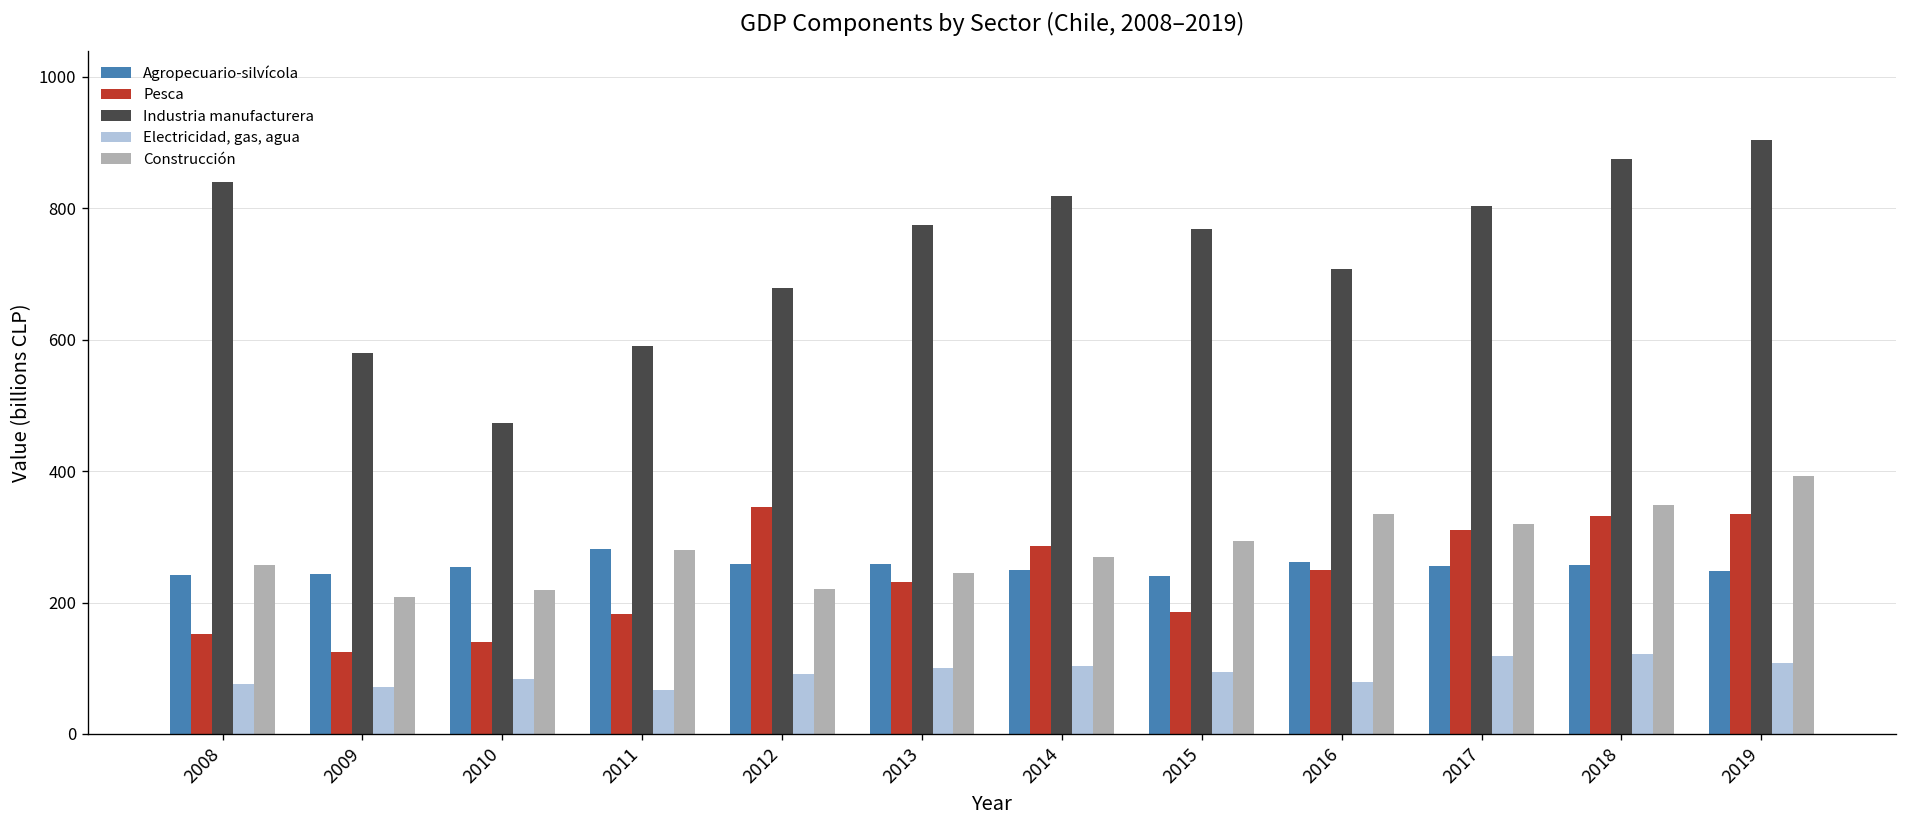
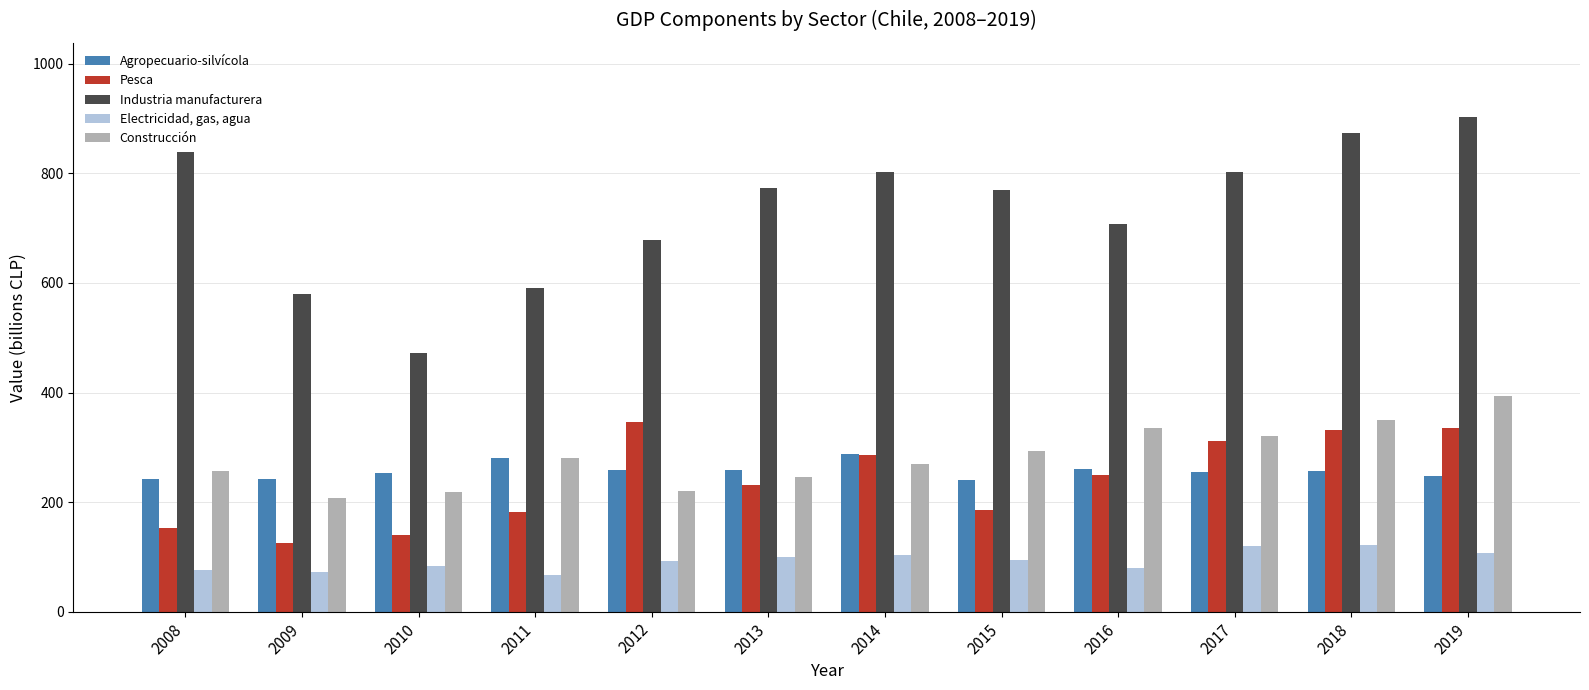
  {
    "Agropecuario-silvícola": {
      "2008": 240,
      "2009": 240,
      "2010": 250,
      "2011": 280,
      "2012": 260,
      "2013": 260,
-     "2014": 250,
+     "2014": 290,
      "2015": 240,
      "2016": 260,
      "2017": 260,
      "2018": 260,
      "2019": 250
    },
    "Pesca": {
      "2008": 150,
      "2009": 130,
      "2010": 140,
      "2011": 180,
      "2012": 350,
      "2013": 230,
      "2014": 290,
      "2015": 190,
      "2016": 250,
      "2017": 310,
      "2018": 330,
      "2019": 340
    },
    "Industria manufacturera": {
      "2008": 840,
      "2009": 580,
      "2010": 470,
      "2011": 590,
      "2012": 680,
      "2013": 770,
-     "2014": 820,
+     "2014": 800,
      "2015": 770,
      "2016": 710,
      "2017": 800,
      "2018": 870,
      "2019": 900
    }
  }
